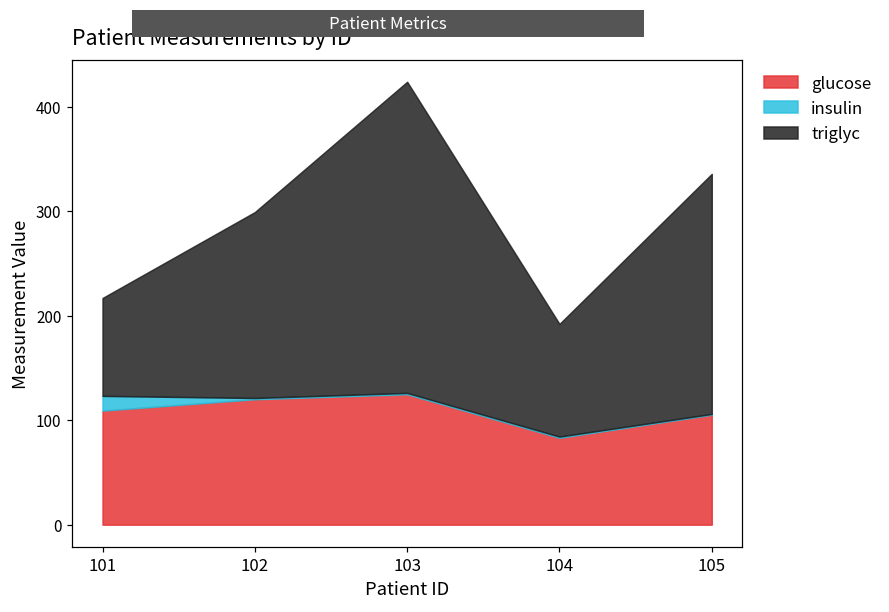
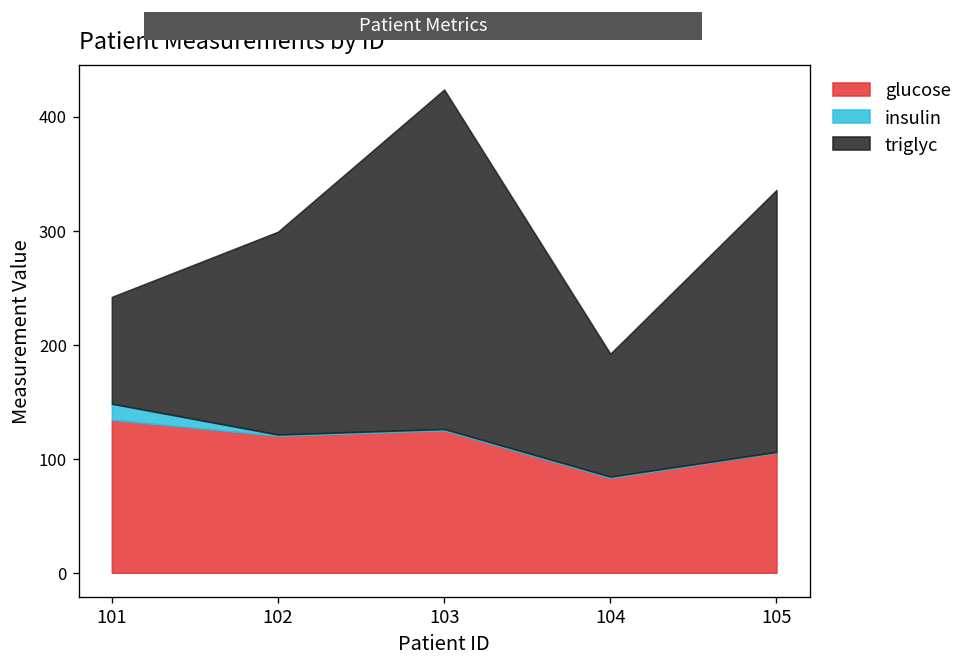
  {
    "glucose": {
-     "101": 110
+     "101": 130
    },
    "insulin": {
      "101": 10
    },
    "triglyc": {
      "101": 90,
      "102": 180,
      "103": 300,
      "104": 110,
      "105": 230
    }
  }
